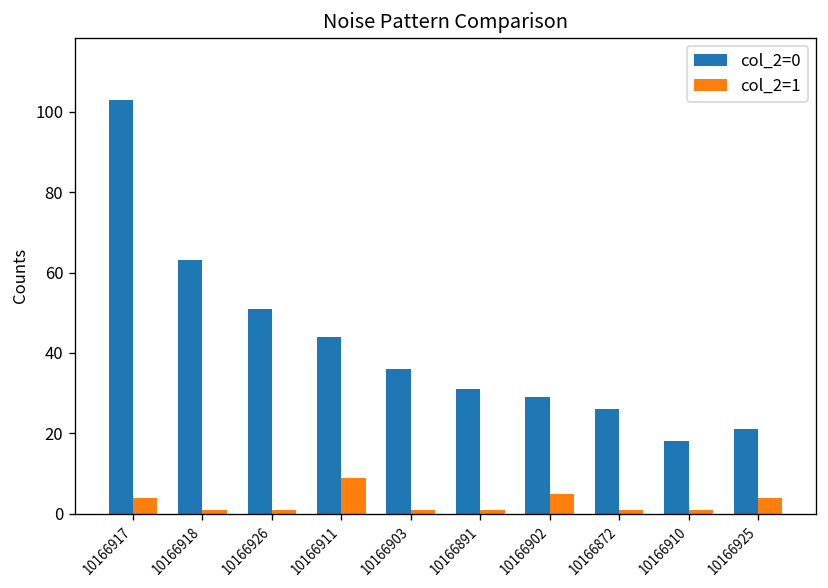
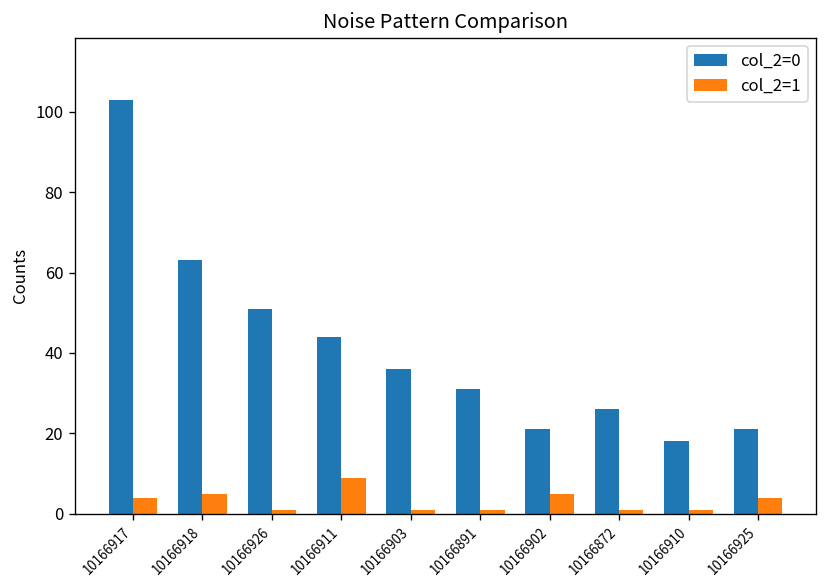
  {
    "col_2=0": {
      "10166917": 103,
      "10166918": 63,
      "10166926": 51,
      "10166911": 44,
      "10166903": 36,
      "10166891": 31,
-     "10166902": 29,
+     "10166902": 21,
      "10166872": 26,
      "10166910": 18,
      "10166925": 21
    },
    "col_2=1": {
      "10166917": 4,
-     "10166918": 1,
+     "10166918": 5,
      "10166926": 1,
      "10166911": 9,
      "10166903": 1,
      "10166891": 1,
      "10166902": 5,
      "10166872": 1,
      "10166910": 1,
      "10166925": 4
    }
  }
